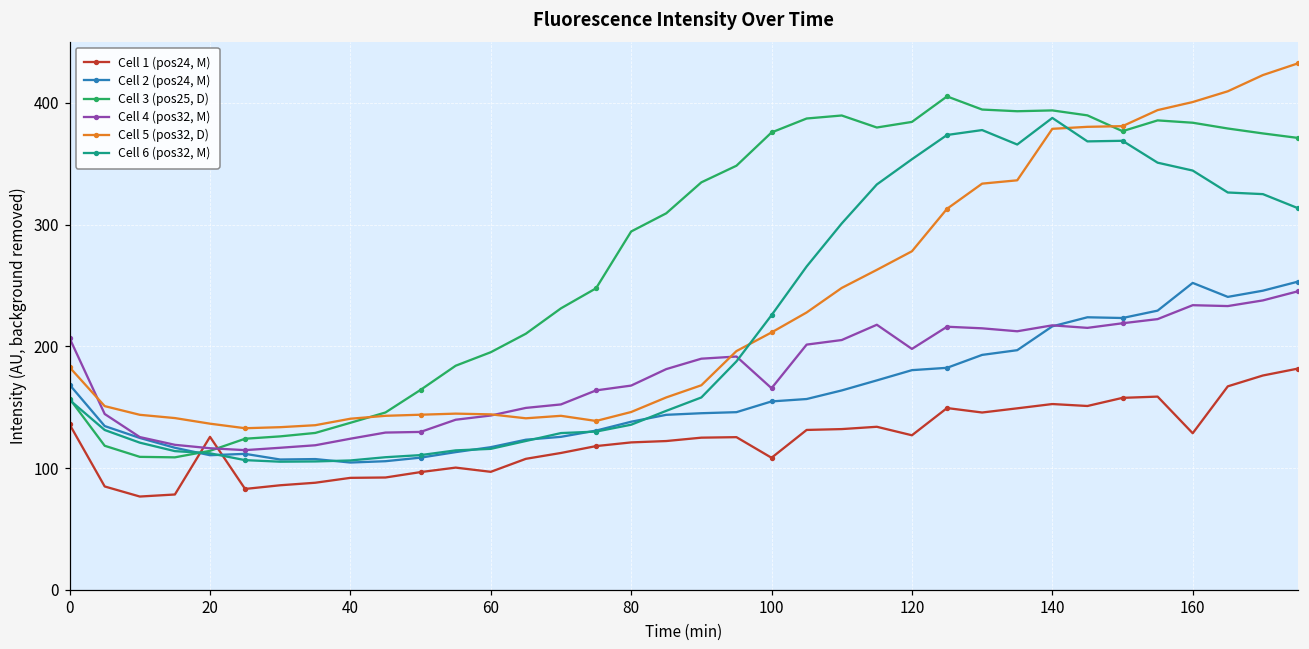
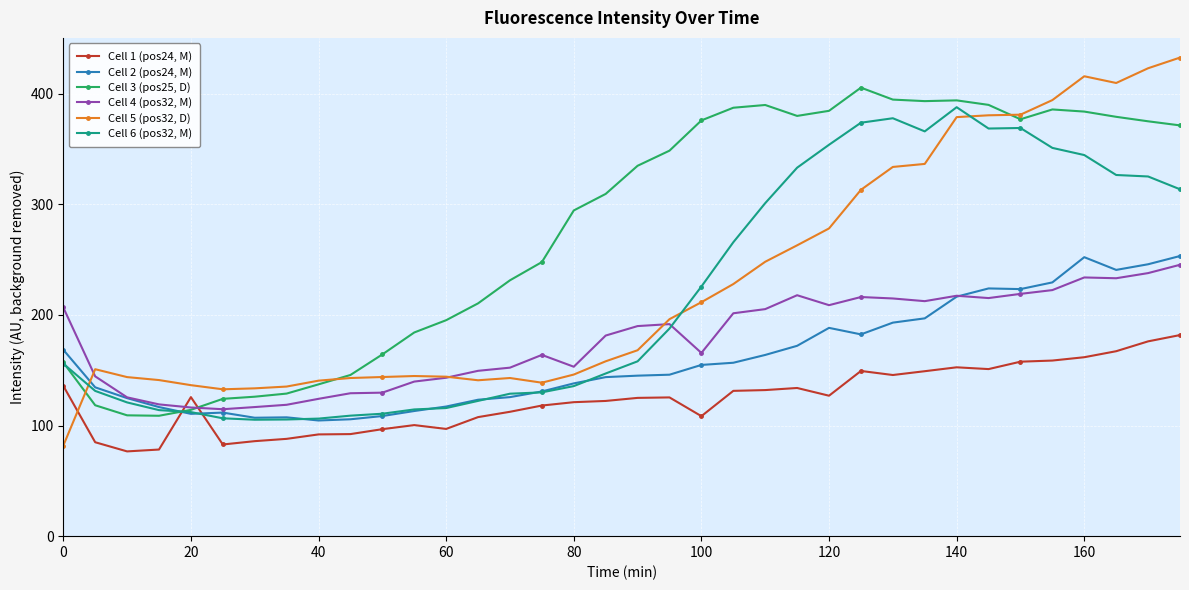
  {
    "Cell 1 (pos24, M)": {
      "0": 136,
      "20": 126,
      "40": 92,
      "60": 97,
      "80": 121,
      "100": 108,
      "120": 127,
      "140": 153,
-     "160": 129
+     "160": 162
    },
    "Cell 2 (pos24, M)": {
      "0": 168,
      "80": 138,
      "100": 155,
-     "120": 180,
+     "120": 188,
      "160": 252
    },
    "Cell 4 (pos32, M)": {
      "0": 207,
      "40": 124,
-     "80": 168,
+     "80": 153,
      "100": 166,
-     "120": 198,
+     "120": 209,
      "160": 234
    },
    "Cell 5 (pos32, D)": {
-     "0": 183,
+     "0": 82,
      "20": 136,
      "40": 141,
      "80": 146,
      "100": 211,
      "120": 278,
      "140": 379,
-     "160": 401
+     "160": 416
    }
  }
